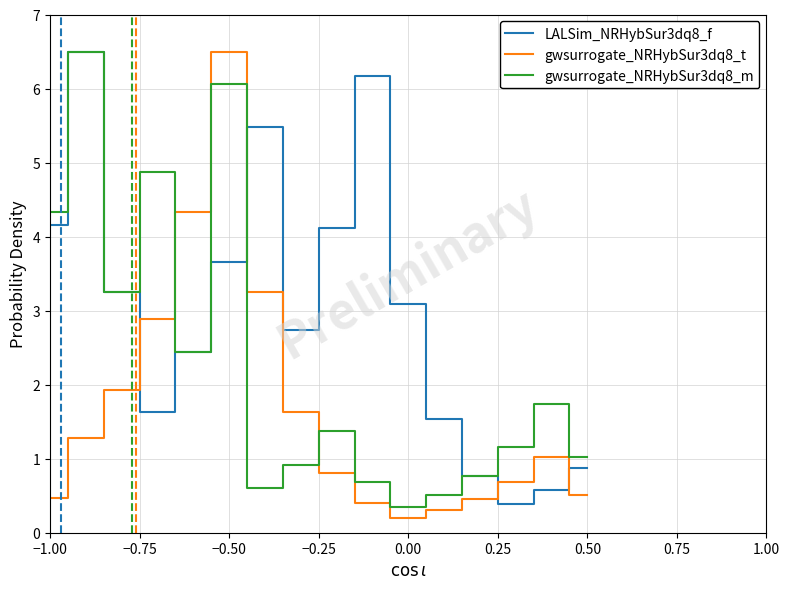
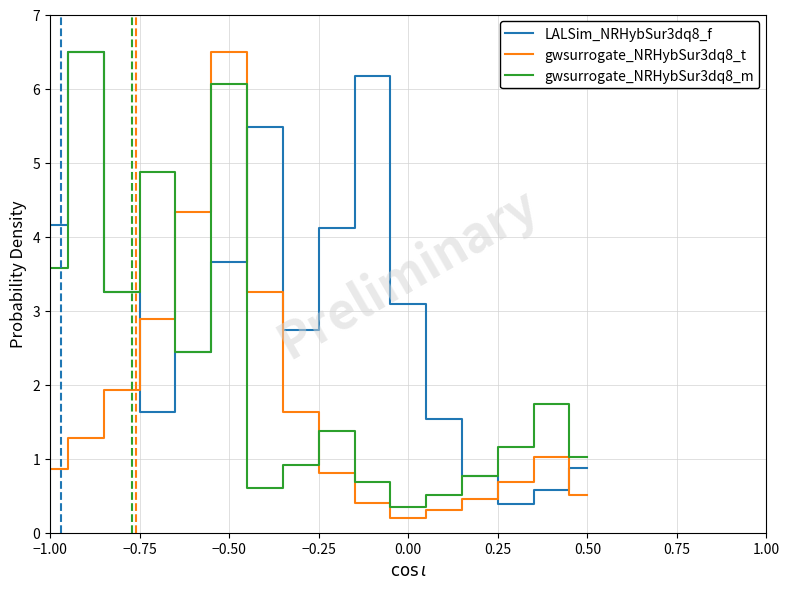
  {
    "LALSim_NRHybSur3dq8_f": {
      "−1.00": 4.2,
      "−0.50": 3.7,
      "0.00": 3.1,
      "0.50": 0.9
    },
    "gwsurrogate_NRHybSur3dq8_t": {
-     "−1.00": 0.5,
+     "−1.00": 0.9,
      "−0.50": 6.5,
      "0.00": 0.2,
      "0.50": 0.5
    },
    "gwsurrogate_NRHybSur3dq8_m": {
-     "−1.00": 4.3,
+     "−1.00": 3.6,
      "−0.50": 6.1,
      "0.00": 0.3,
      "0.50": 1.0
    }
  }
